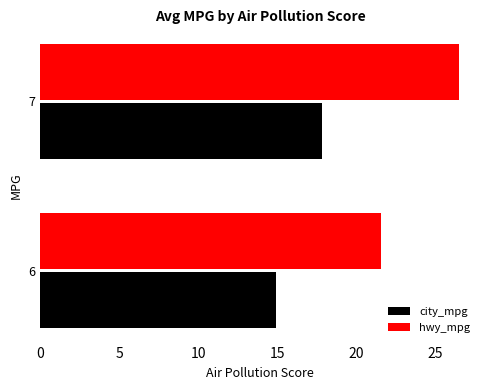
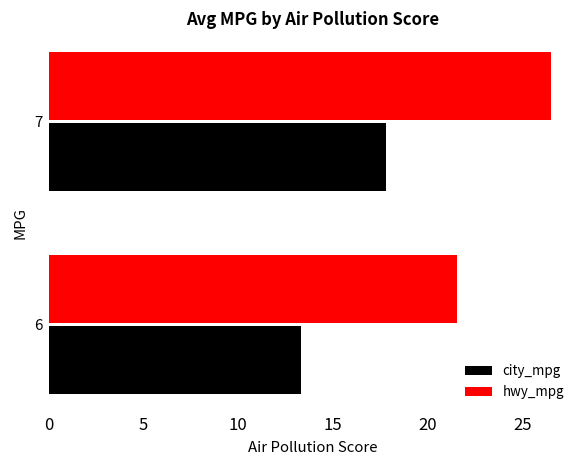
  {
    "city_mpg": {
      "7": 17.8,
-     "6": 14.9
+     "6": 13.3
    },
    "hwy_mpg": {
      "7": 26.5,
      "6": 21.6
    }
  }
